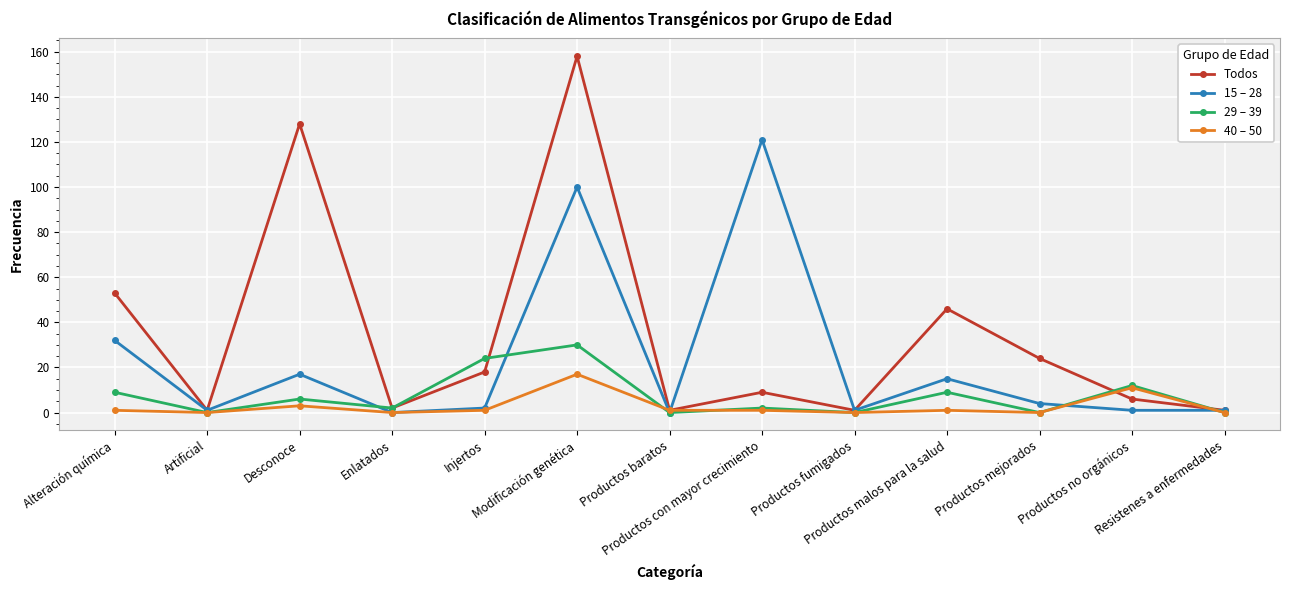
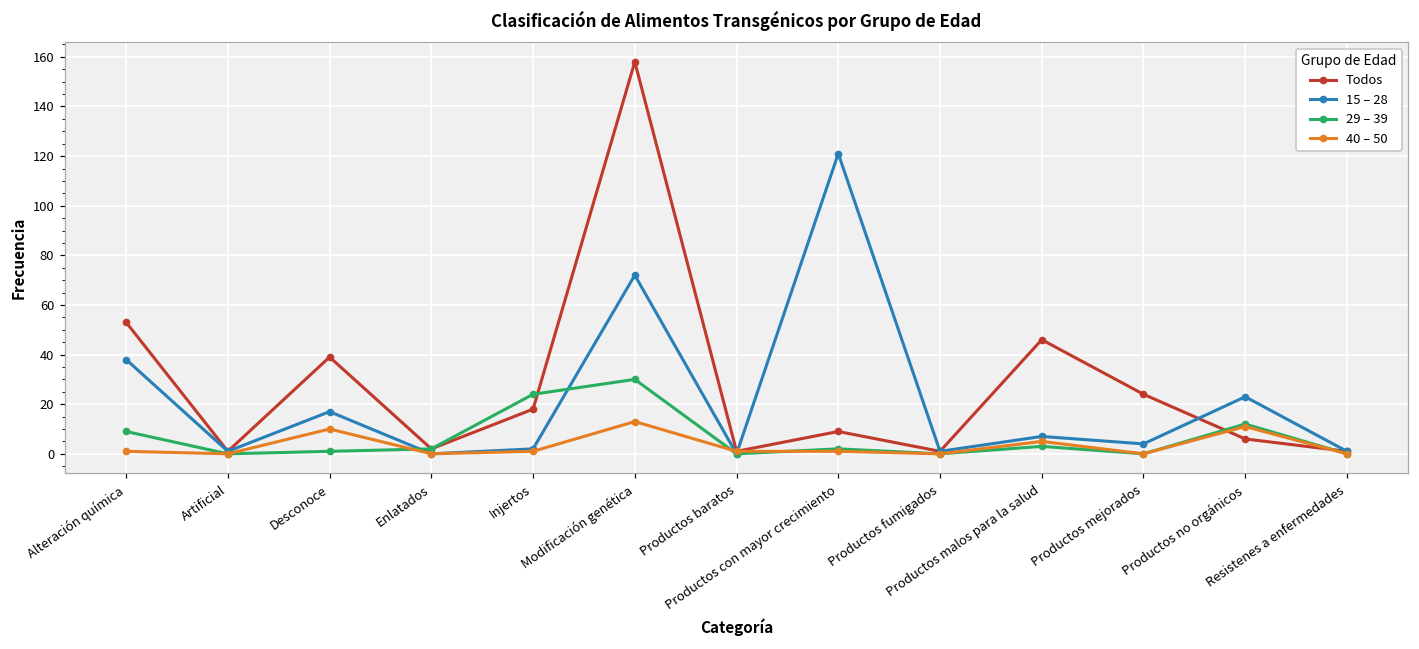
  {
    "Todos": {
      "Alteración química": 53,
-     "Desconoce": 128,
+     "Desconoce": 39,
      "Injertos": 18,
      "Modificación genética": 158,
      "Productos con mayor crecimiento": 9,
      "Productos malos para la salud": 46,
      "Productos mejorados": 24,
      "Productos no orgánicos": 6
    },
    "15 – 28": {
-     "Alteración química": 32,
+     "Alteración química": 38,
      "Desconoce": 17,
-     "Modificación genética": 100,
+     "Modificación genética": 72,
      "Productos con mayor crecimiento": 121,
-     "Productos malos para la salud": 15,
+     "Productos malos para la salud": 7,
      "Productos mejorados": 4,
-     "Productos no orgánicos": 1
+     "Productos no orgánicos": 23
    },
    "29 – 39": {
      "Alteración química": 9,
-     "Desconoce": 6,
+     "Desconoce": 1,
      "Injertos": 24,
      "Modificación genética": 30,
-     "Productos malos para la salud": 9
+     "Productos malos para la salud": 3
    },
    "40 – 50": {
      "Alteración química": 1,
-     "Desconoce": 3,
-     "Modificación genética": 17,
-     "Productos malos para la salud": 1
+     "Desconoce": 10,
+     "Modificación genética": 13,
+     "Productos malos para la salud": 5
    }
  }
